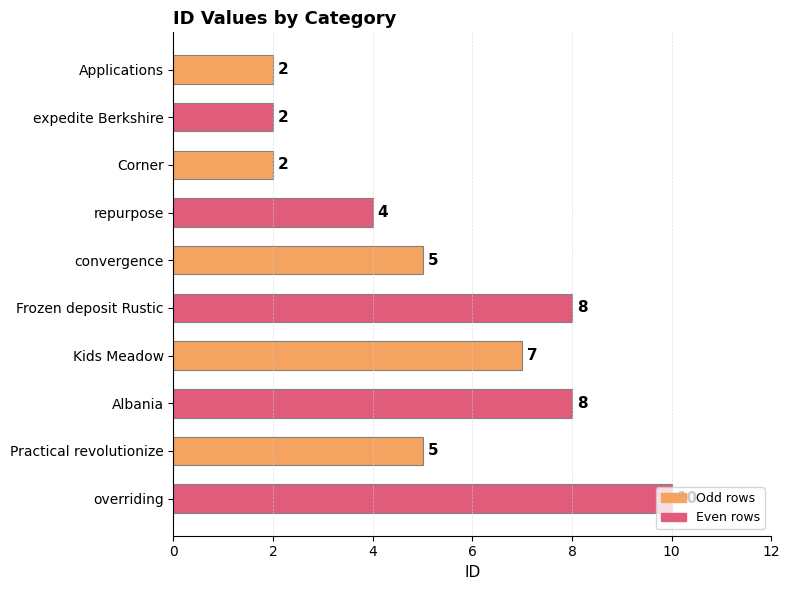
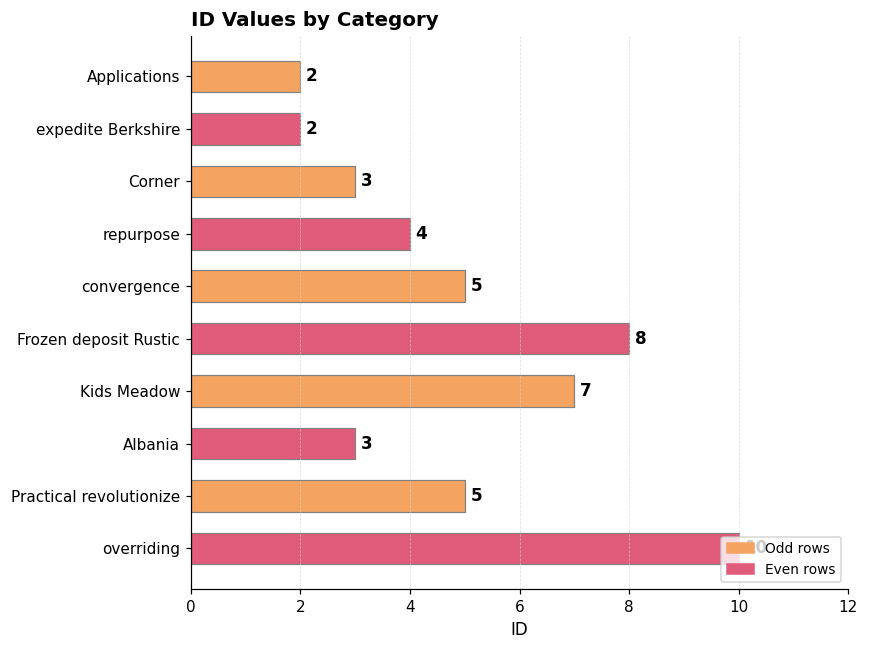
  {
    "Applications": 2,
    "expedite Berkshire": 2,
-   "Corner": 2,
+   "Corner": 3,
    "repurpose": 4,
    "convergence": 5,
    "Frozen deposit Rustic": 8,
    "Kids Meadow": 7,
-   "Albania": 8,
+   "Albania": 3,
    "Practical revolutionize": 5
  }
